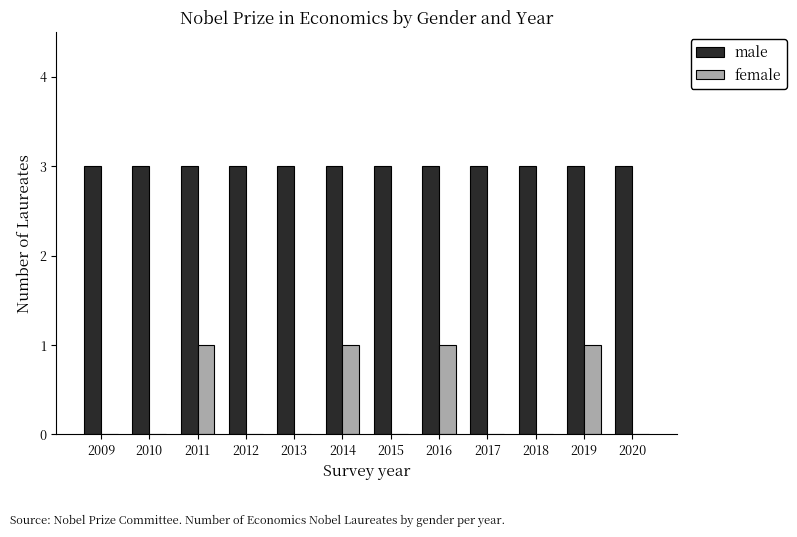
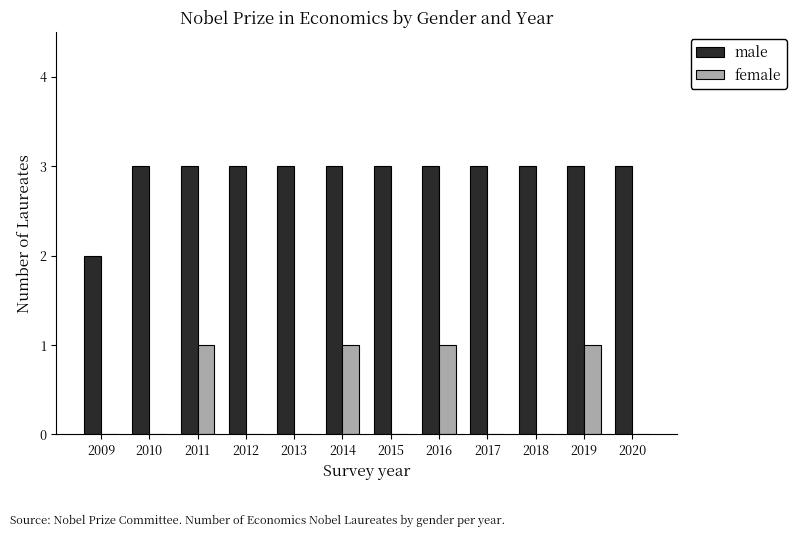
  {
    "male": {
-     "2009": 3,
+     "2009": 2,
      "2010": 3,
      "2011": 3,
      "2012": 3,
      "2013": 3,
      "2014": 3,
      "2015": 3,
      "2016": 3,
      "2017": 3,
      "2018": 3,
      "2019": 3,
      "2020": 3
    },
    "female": {
      "2009": 0,
      "2010": 0,
      "2011": 1,
      "2012": 0,
      "2013": 0,
      "2014": 1,
      "2015": 0,
      "2016": 1,
      "2017": 0,
      "2018": 0,
      "2019": 1,
      "2020": 0
    }
  }
